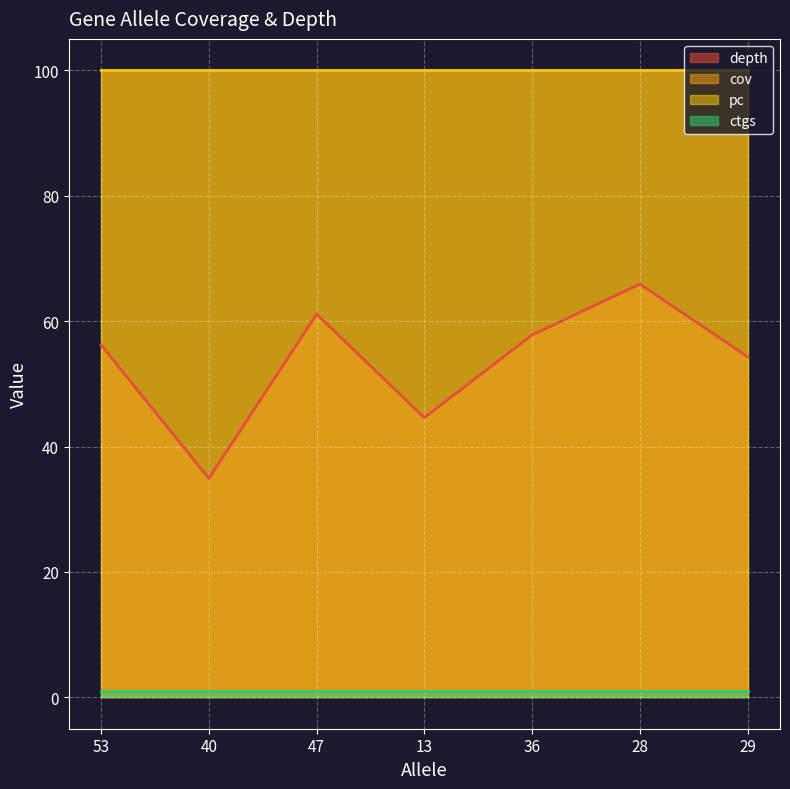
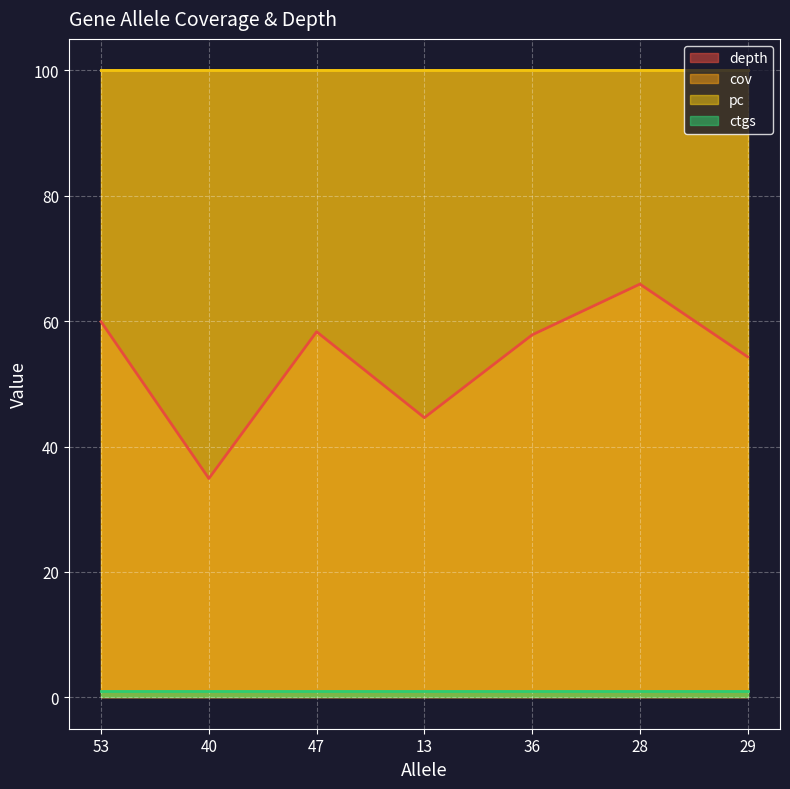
  {
    "depth": {
-     "53": 56,
+     "53": 60,
      "40": 35,
-     "47": 61,
+     "47": 58,
      "13": 45,
      "36": 58,
      "28": 66,
      "29": 54
    },
    "pc": {
      "53": 100,
      "40": 100,
      "47": 100,
      "13": 100,
      "36": 100,
      "28": 100
    },
    "ctgs": {
      "53": 1,
      "40": 1,
      "47": 1,
      "13": 1,
      "36": 1,
      "28": 1,
      "29": 1
    }
  }
